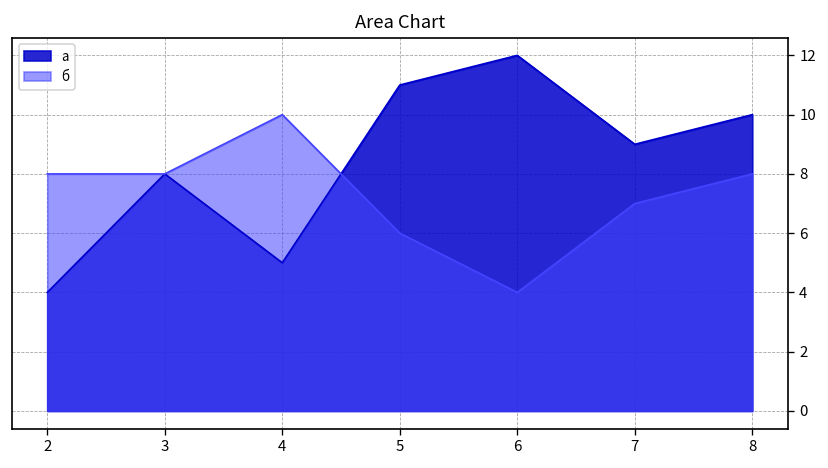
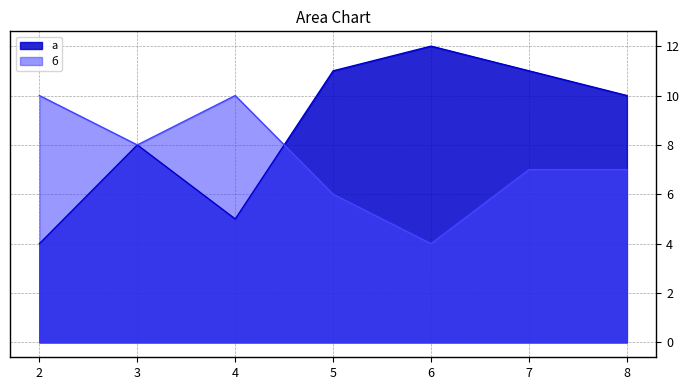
  {
    "а": {
      "2": 4,
      "4": 5,
      "5": 11,
      "6": 12,
-     "7": 9,
+     "7": 11,
      "8": 10
    },
    "б": {
-     "2": 8,
+     "2": 10,
      "4": 10,
      "5": 6,
      "6": 4,
      "7": 7,
-     "8": 8
+     "8": 7
    }
  }
